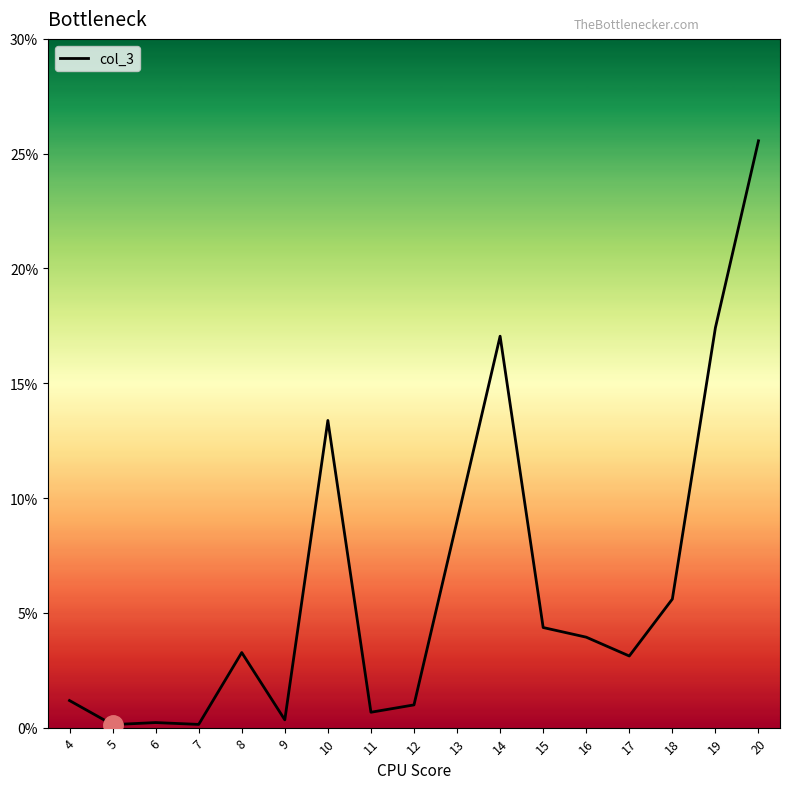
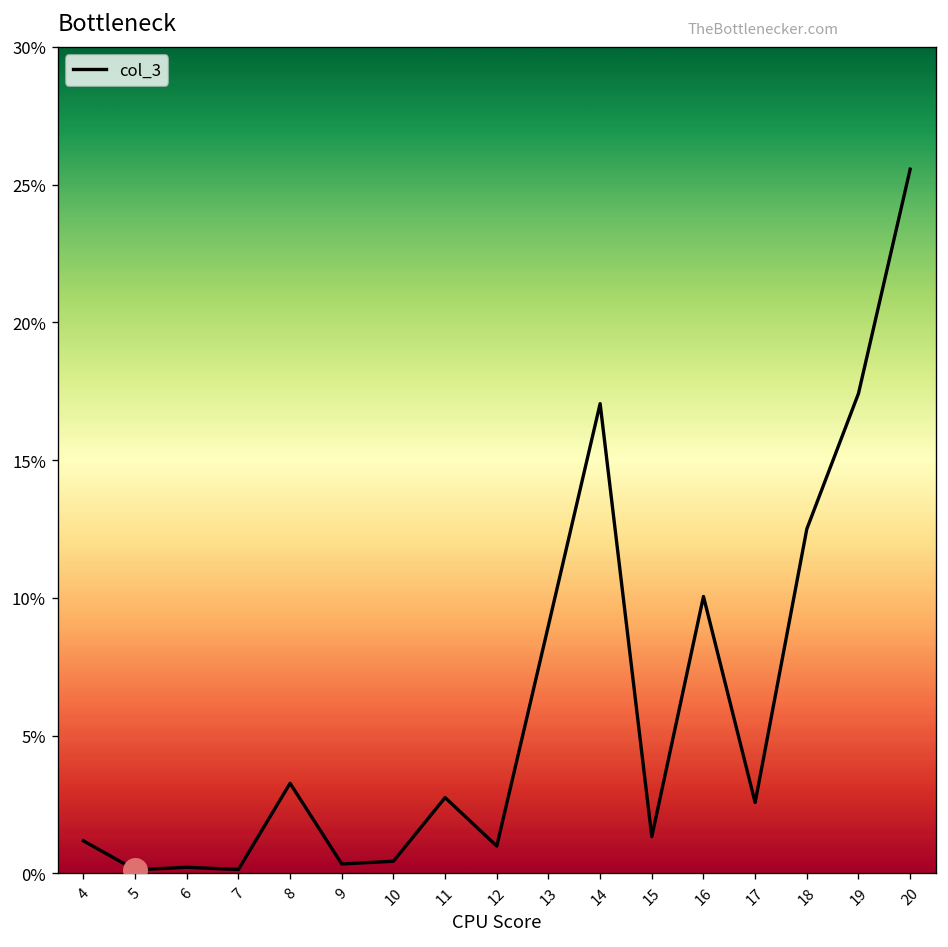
  {
    "col_3": {
      "4": "1.2%",
      "6": "0.2%",
      "7": "0.1%",
      "8": "3.3%",
      "9": "0.3%",
-     "10": "13.4%",
-     "11": "0.7%",
+     "10": "0.4%",
+     "11": "2.8%",
      "12": "1.0%",
      "13": "9.0%",
      "14": "17.1%",
-     "15": "4.4%",
-     "16": "3.9%",
-     "17": "3.1%",
-     "18": "5.6%",
+     "15": "1.3%",
+     "16": "10.1%",
+     "17": "2.6%",
+     "18": "12.5%",
      "19": "17.4%",
      "20": "25.6%"
    }
  }
